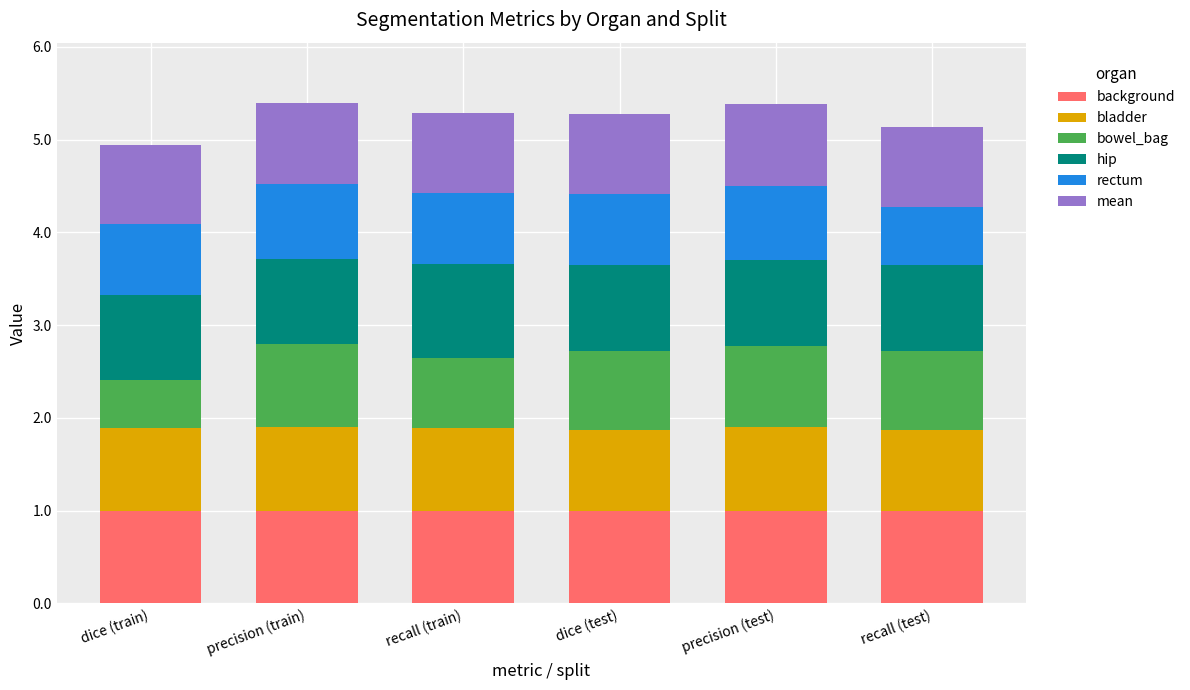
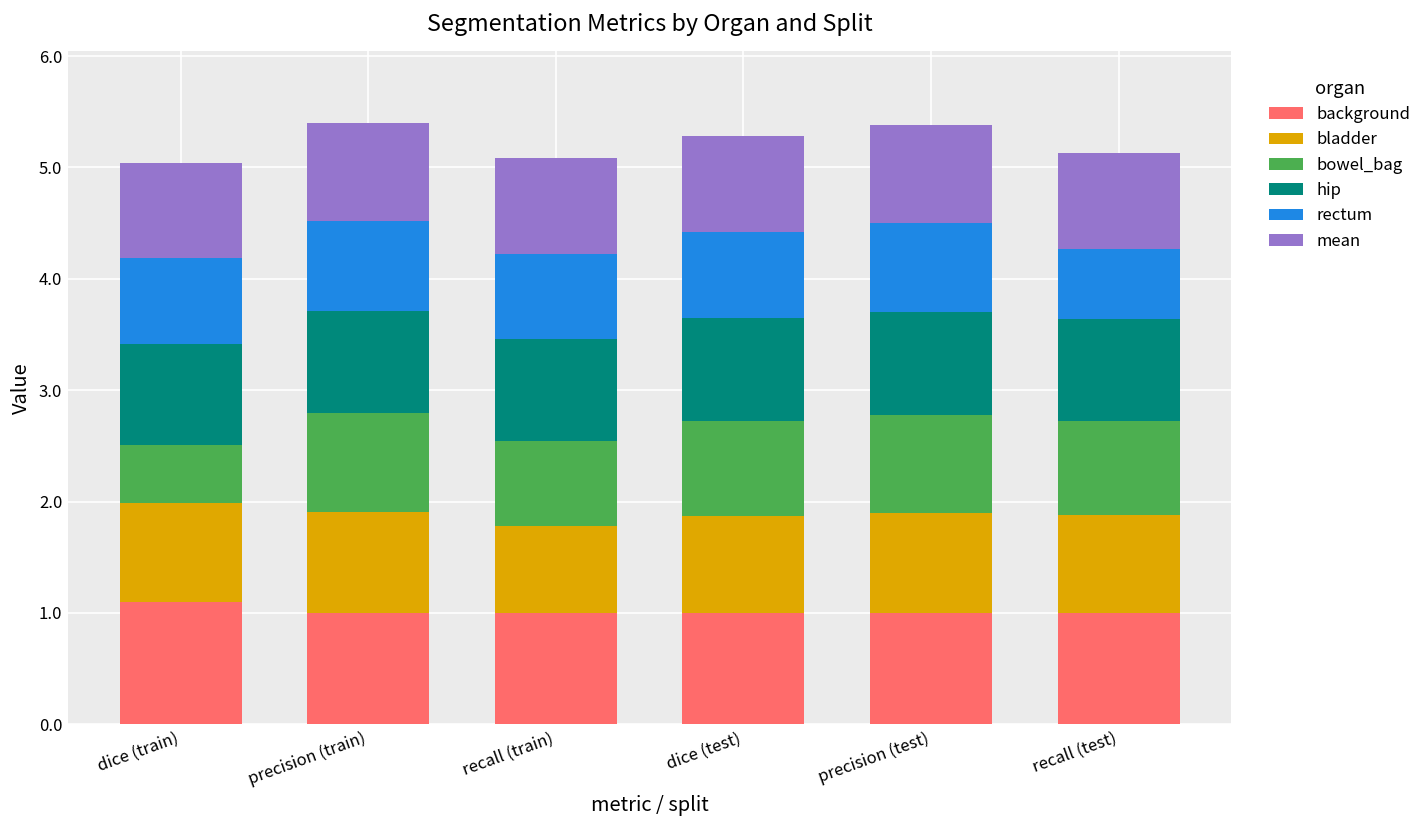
  {
    "background": {
-     "dice (train)": 1.0,
+     "dice (train)": 1.1,
      "precision (train)": 1.0,
      "recall (train)": 1.0,
      "dice (test)": 1.0,
      "precision (test)": 1.0,
      "recall (test)": 1.0
    },
    "bladder": {
      "dice (train)": 0.9,
      "precision (train)": 0.9,
-     "recall (train)": 0.9,
+     "recall (train)": 0.8,
      "dice (test)": 0.9,
      "precision (test)": 0.9,
      "recall (test)": 0.9
    },
    "bowel_bag": {
      "dice (train)": 0.5,
      "precision (train)": 0.9,
      "recall (train)": 0.8,
      "dice (test)": 0.9,
      "precision (test)": 0.9,
      "recall (test)": 0.8
    },
    "hip": {
      "dice (train)": 0.9,
      "precision (train)": 0.9,
-     "recall (train)": 1.0,
+     "recall (train)": 0.9,
      "dice (test)": 0.9,
      "precision (test)": 0.9,
      "recall (test)": 0.9
    },
    "rectum": {
      "dice (train)": 0.8,
      "precision (train)": 0.8,
      "recall (train)": 0.8,
      "dice (test)": 0.8,
      "precision (test)": 0.8,
      "recall (test)": 0.6
    },
    "mean": {
      "dice (train)": 0.9,
      "precision (train)": 0.9,
      "recall (train)": 0.9,
      "dice (test)": 0.9,
      "precision (test)": 0.9,
      "recall (test)": 0.9
    }
  }
